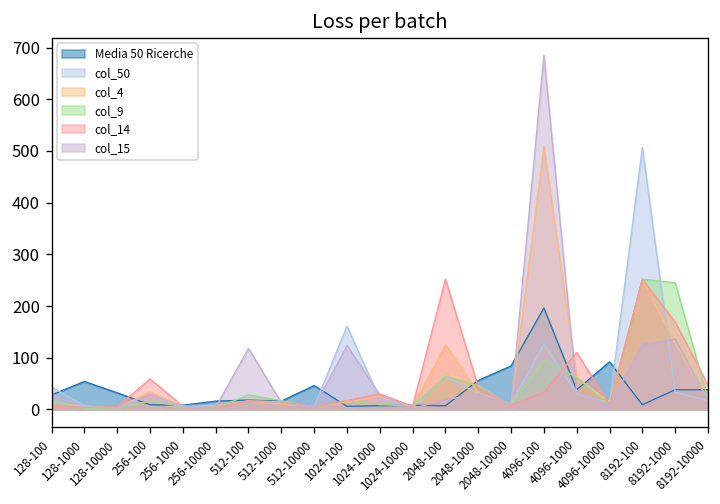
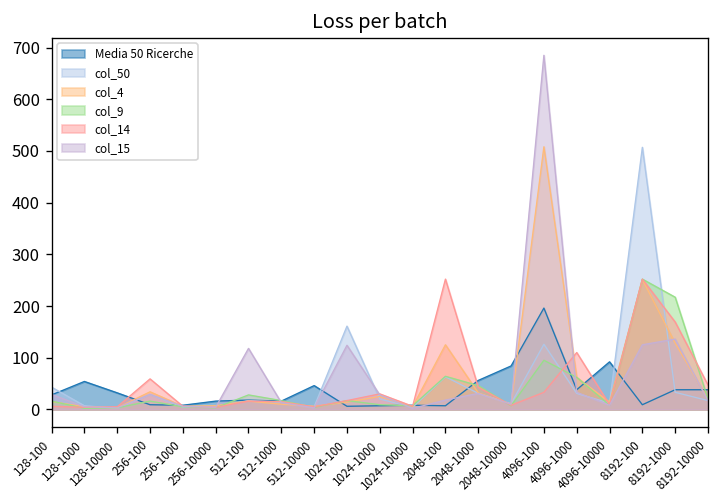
  {
    "Media 50 Ricerche": {
      "128-1000": 50,
      "128-10000": 30,
      "256-100": 10,
      "256-10000": 20,
      "512-10000": 50,
      "1024-100": 10,
      "2048-100": 10,
      "2048-1000": 60,
      "2048-10000": 80,
      "4096-100": 200,
      "4096-10000": 90,
      "8192-100": 10,
      "8192-10000": 40
    },
    "col_9": {
      "256-100": 20,
      "512-100": 30,
      "4096-100": 100,
-     "8192-1000": 250
+     "8192-1000": 220
    }
  }
